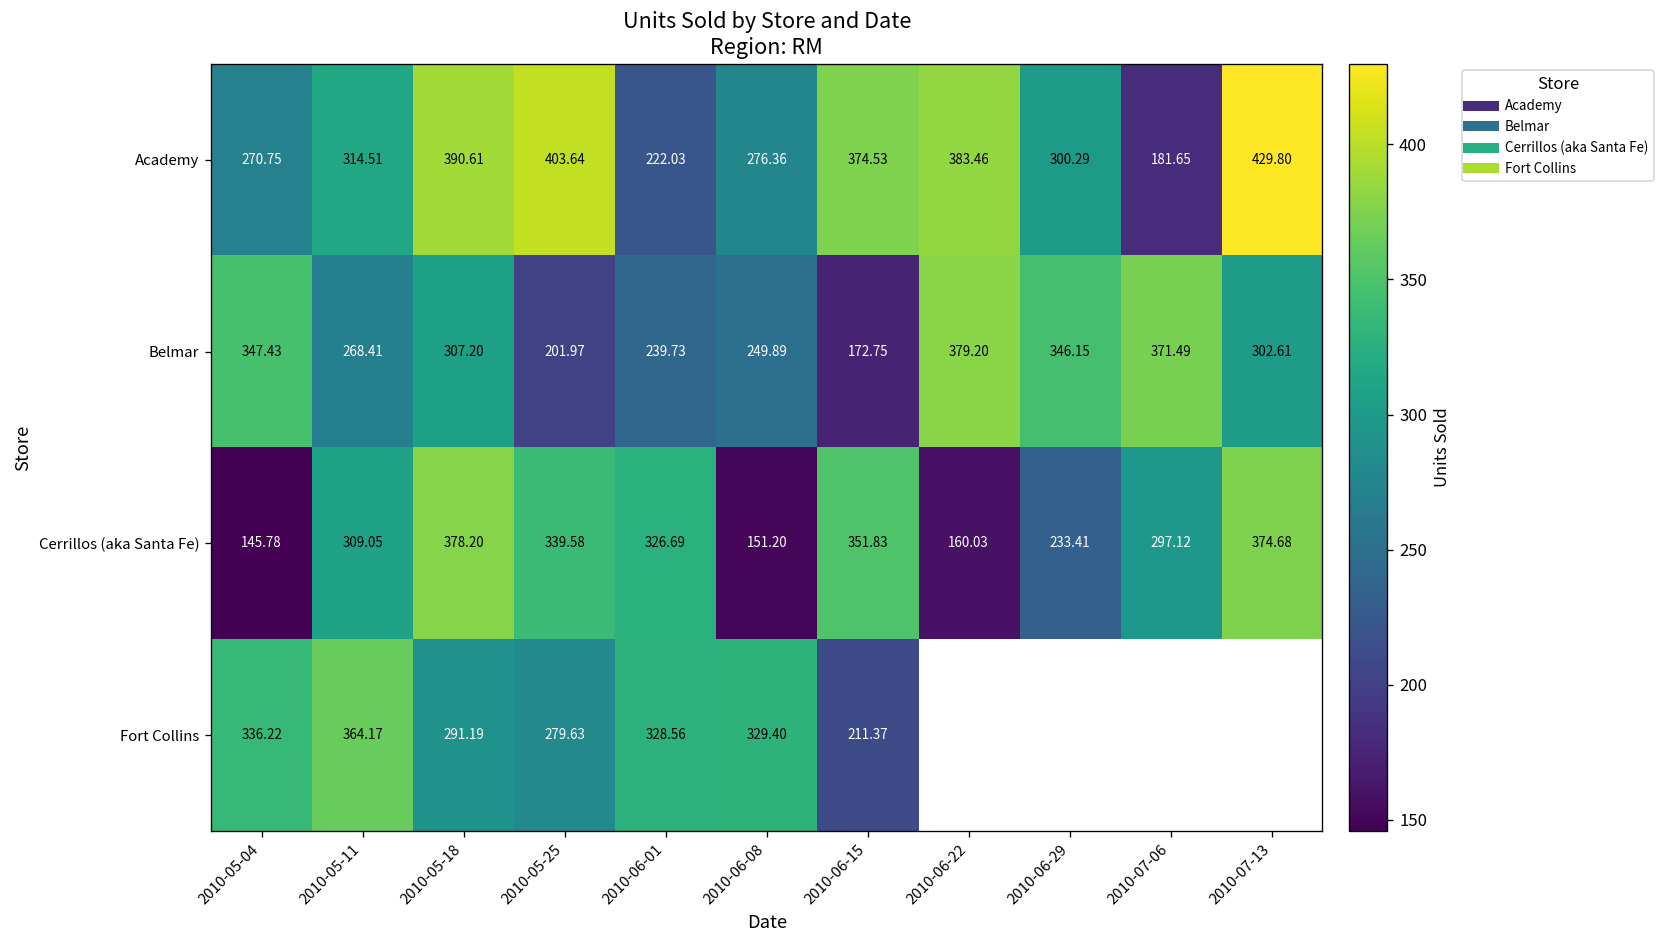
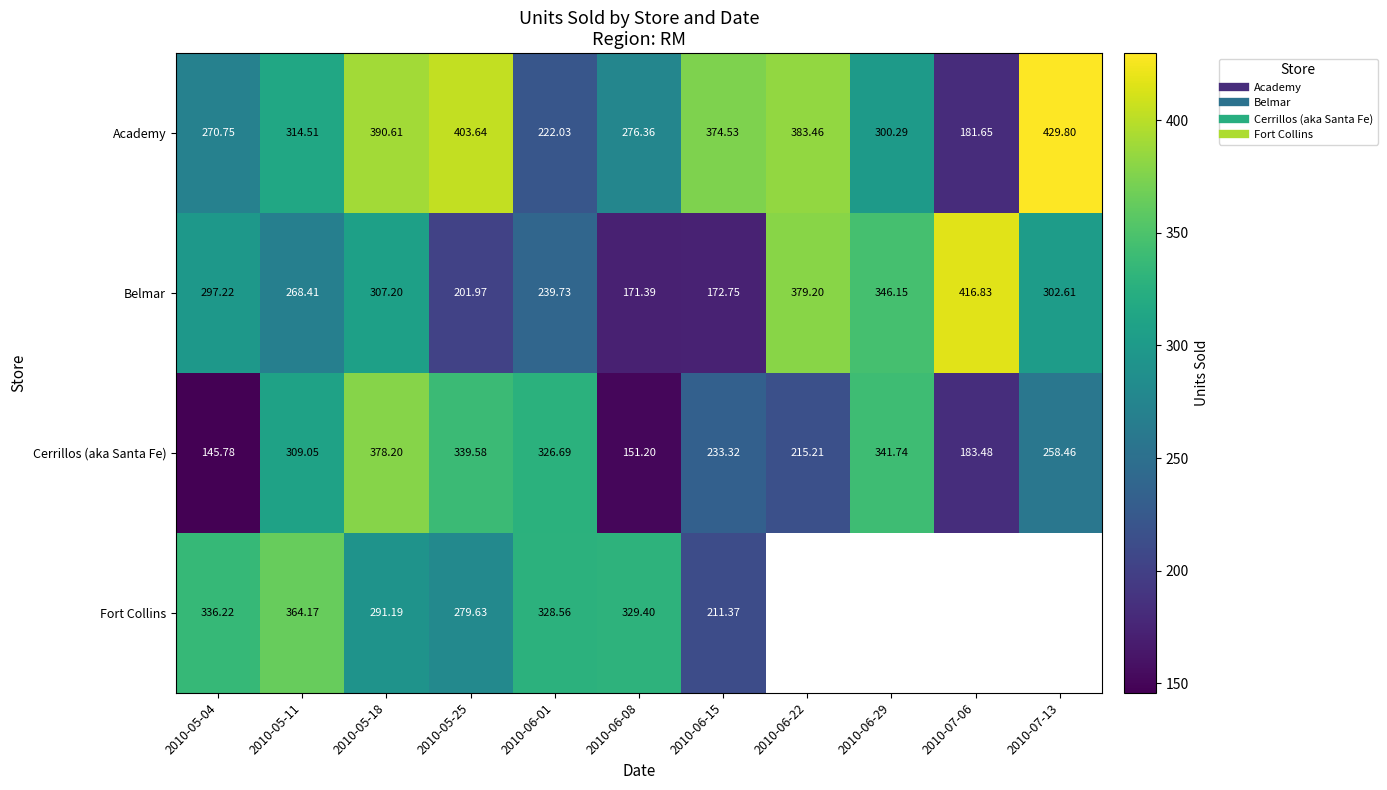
  {
    "Academy": {
      "2010-05-04": 270.75,
      "2010-05-11": 314.51,
      "2010-05-18": 390.61,
      "2010-05-25": 403.64,
      "2010-06-01": 222.03,
      "2010-06-08": 276.36,
      "2010-06-15": 374.53,
      "2010-06-22": 383.46,
      "2010-06-29": 300.29,
      "2010-07-06": 181.65,
      "2010-07-13": 429.80
    },
    "Belmar": {
-     "2010-05-04": 347.43,
+     "2010-05-04": 297.22,
      "2010-05-11": 268.41,
      "2010-05-18": 307.20,
      "2010-05-25": 201.97,
      "2010-06-01": 239.73,
-     "2010-06-08": 249.89,
+     "2010-06-08": 171.39,
      "2010-06-15": 172.75,
      "2010-06-22": 379.20,
      "2010-06-29": 346.15,
-     "2010-07-06": 371.49,
+     "2010-07-06": 416.83,
      "2010-07-13": 302.61
    },
    "Cerrillos (aka Santa Fe)": {
      "2010-05-04": 145.78,
      "2010-05-11": 309.05,
      "2010-05-18": 378.20,
      "2010-05-25": 339.58,
      "2010-06-01": 326.69,
      "2010-06-08": 151.20,
-     "2010-06-15": 351.83,
-     "2010-06-22": 160.03,
-     "2010-06-29": 233.41,
-     "2010-07-06": 297.12,
-     "2010-07-13": 374.68
+     "2010-06-15": 233.32,
+     "2010-06-22": 215.21,
+     "2010-06-29": 341.74,
+     "2010-07-06": 183.48,
+     "2010-07-13": 258.46
    },
    "Fort Collins": {
      "2010-05-04": 336.22,
      "2010-05-11": 364.17,
      "2010-05-18": 291.19,
      "2010-05-25": 279.63,
      "2010-06-01": 328.56,
      "2010-06-08": 329.40,
      "2010-06-15": 211.37
    }
  }
